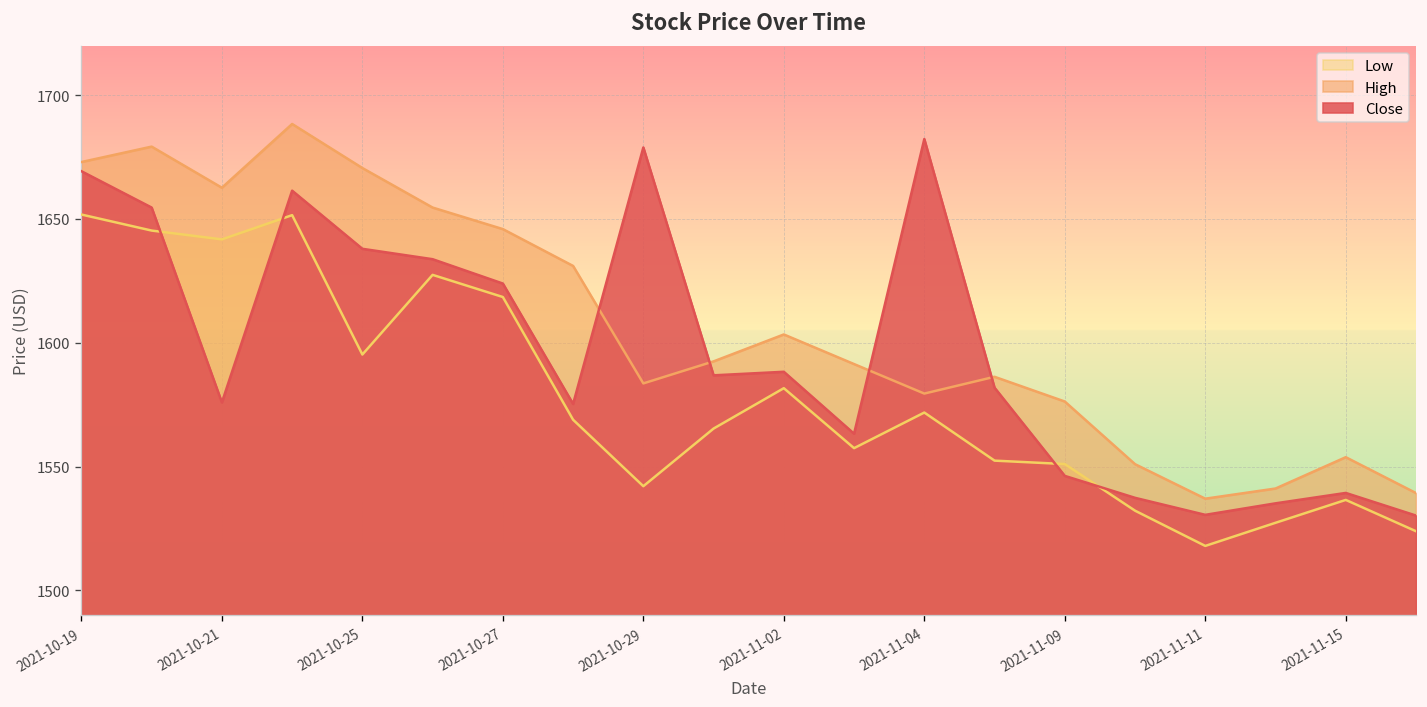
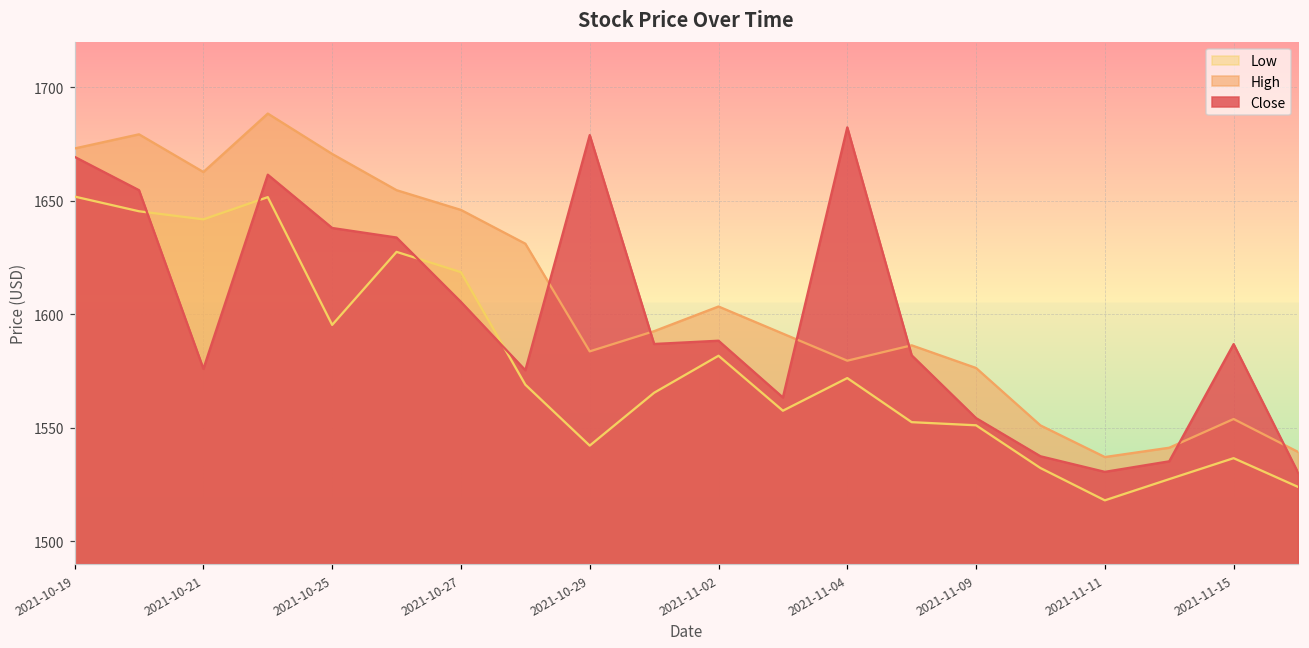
  {
    "Close": {
      "2021-10-19": 1669,
      "2021-10-21": 1576,
      "2021-10-25": 1638,
-     "2021-10-27": 1624,
+     "2021-10-27": 1605,
      "2021-10-29": 1679,
      "2021-11-02": 1588,
      "2021-11-04": 1682,
-     "2021-11-09": 1546,
+     "2021-11-09": 1554,
      "2021-11-11": 1531,
-     "2021-11-15": 1539
+     "2021-11-15": 1587
    }
  }
